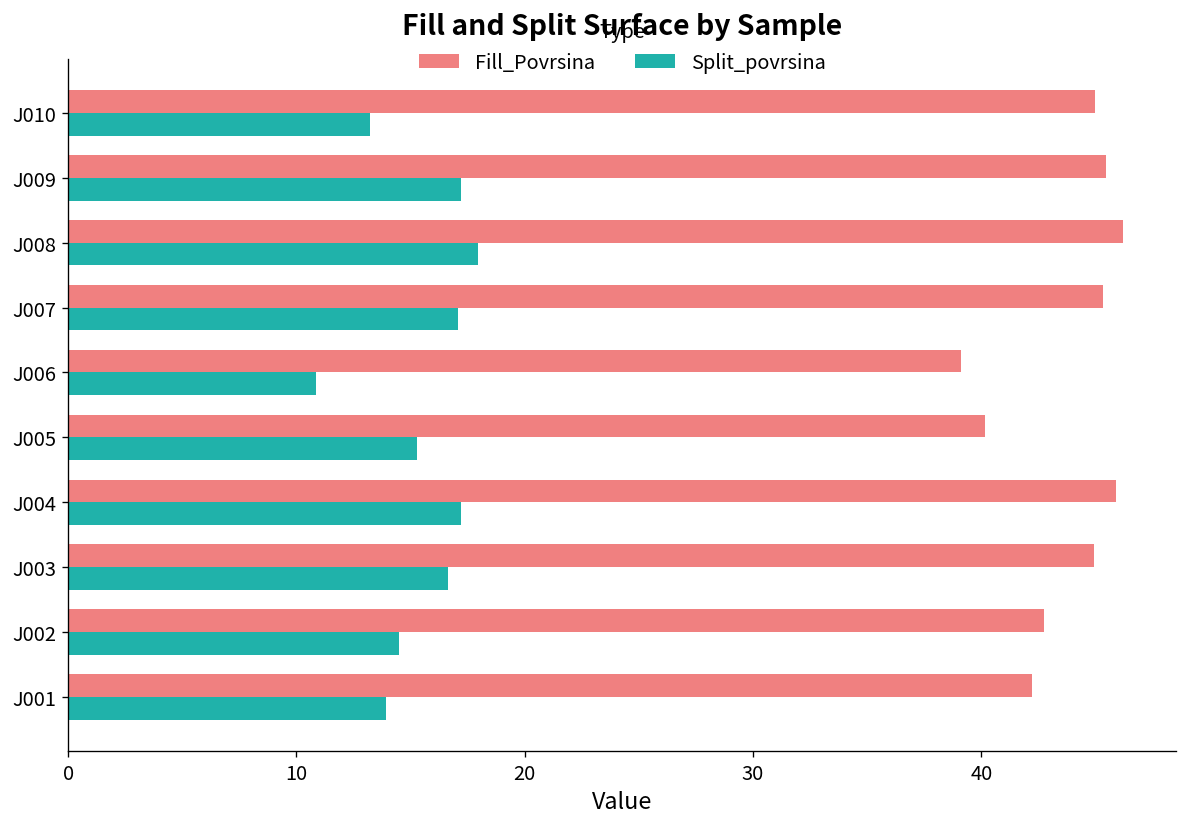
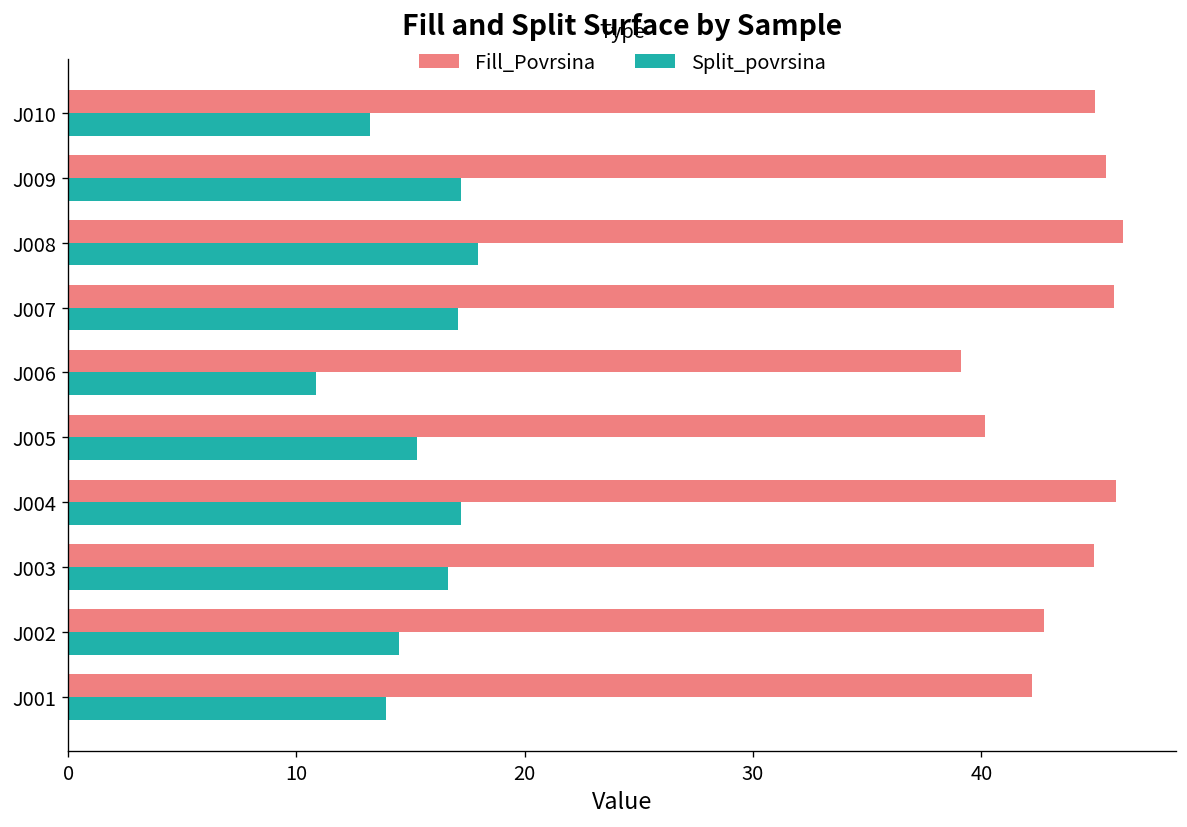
  {
    "Fill_Povrsina": {
      "J010": 45.0,
      "J009": 45.5,
      "J008": 46.2,
-     "J007": 45.3,
+     "J007": 45.8,
      "J006": 39.1,
      "J005": 40.2,
      "J004": 45.9,
      "J003": 44.9,
      "J002": 42.8,
      "J001": 42.2
    },
    "Split_povrsina": {
      "J010": 13.2,
      "J009": 17.2,
      "J008": 17.9,
      "J007": 17.1,
      "J006": 10.9,
      "J005": 15.3,
      "J004": 17.2,
      "J003": 16.6,
      "J002": 14.5,
      "J001": 13.9
    }
  }
